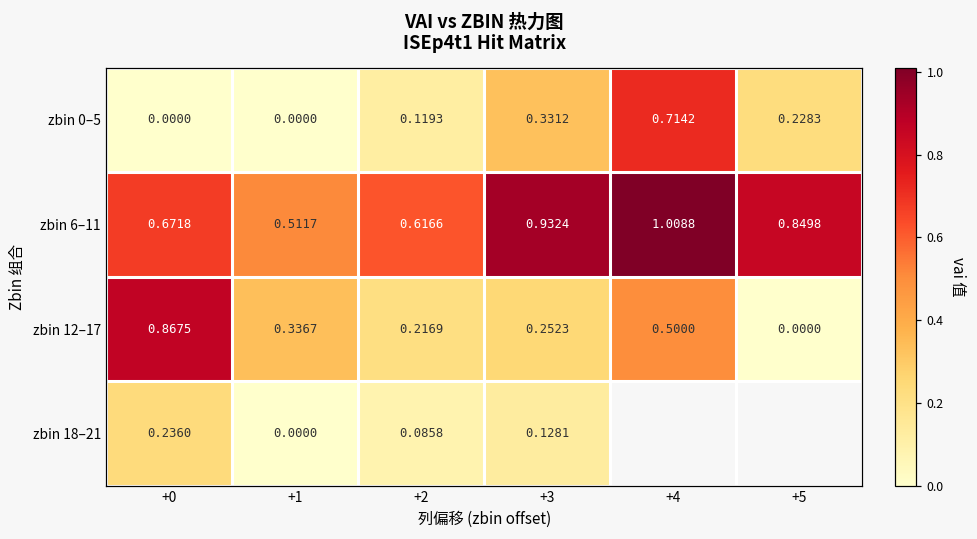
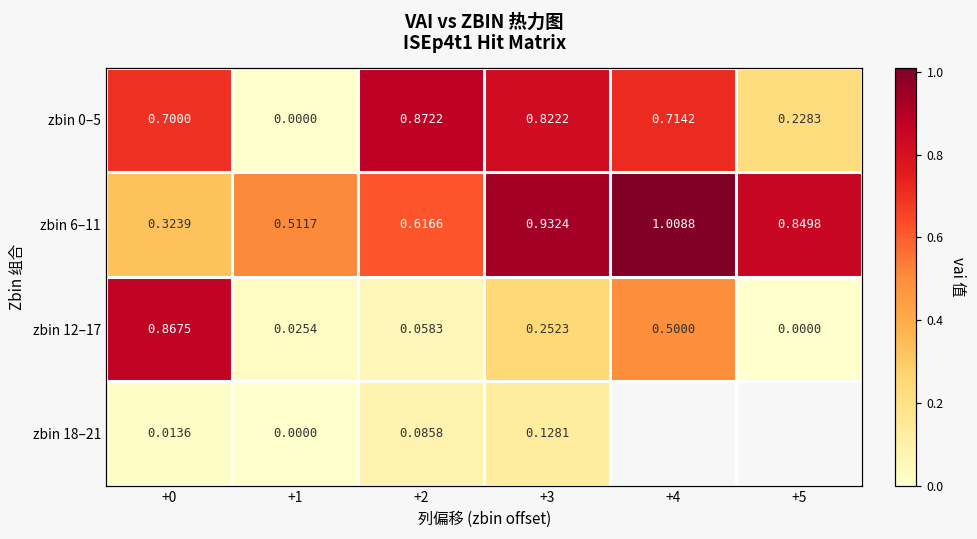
  {
    "zbin 0–5": {
-     "+0": 0.0000,
+     "+0": 0.7000,
      "+1": 0.0000,
-     "+2": 0.1193,
-     "+3": 0.3312,
+     "+2": 0.8722,
+     "+3": 0.8222,
      "+4": 0.7142,
      "+5": 0.2283
    },
    "zbin 6–11": {
-     "+0": 0.6718,
+     "+0": 0.3239,
      "+1": 0.5117,
      "+2": 0.6166,
      "+3": 0.9324,
      "+4": 1.0088,
      "+5": 0.8498
    },
    "zbin 12–17": {
      "+0": 0.8675,
-     "+1": 0.3367,
-     "+2": 0.2169,
+     "+1": 0.0254,
+     "+2": 0.0583,
      "+3": 0.2523,
      "+4": 0.5000,
      "+5": 0.0000
    },
    "zbin 18–21": {
-     "+0": 0.2360,
+     "+0": 0.0136,
      "+1": 0.0000,
      "+2": 0.0858,
      "+3": 0.1281
    }
  }
